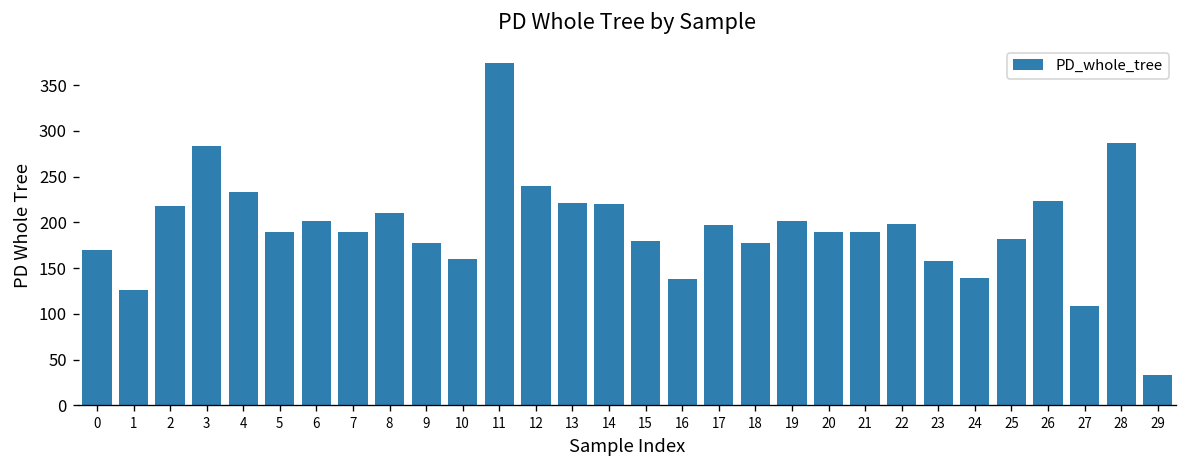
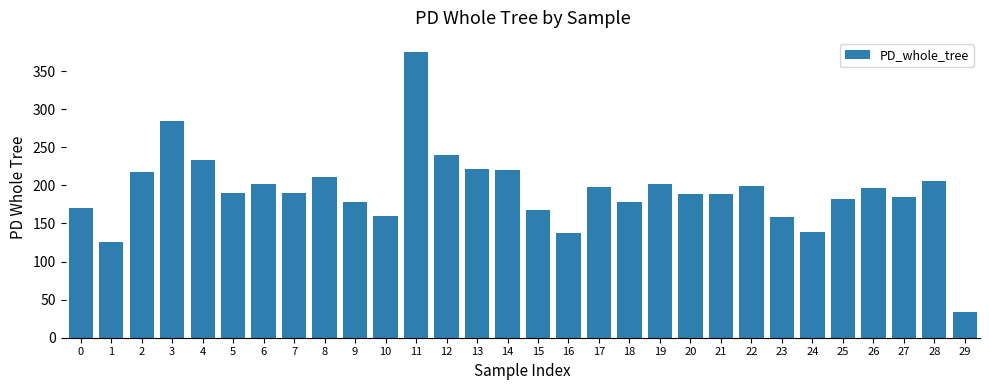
  {
    "0": 170,
    "1": 130,
    "2": 220,
    "3": 280,
    "4": 230,
    "5": 190,
    "6": 200,
    "7": 190,
    "8": 210,
    "9": 180,
    "10": 160,
    "11": 370,
    "12": 240,
    "13": 220,
    "14": 220,
-   "15": 180,
+   "15": 170,
    "16": 140,
    "17": 200,
    "18": 180,
    "19": 200,
    "20": 190,
    "21": 190,
    "22": 200,
    "23": 160,
    "24": 140,
    "25": 180,
-   "26": 220,
-   "27": 110,
-   "28": 290,
+   "26": 200,
+   "27": 180,
+   "28": 210,
    "29": 30
  }
